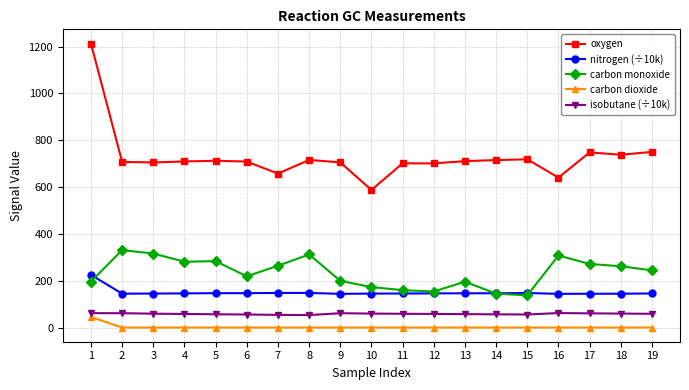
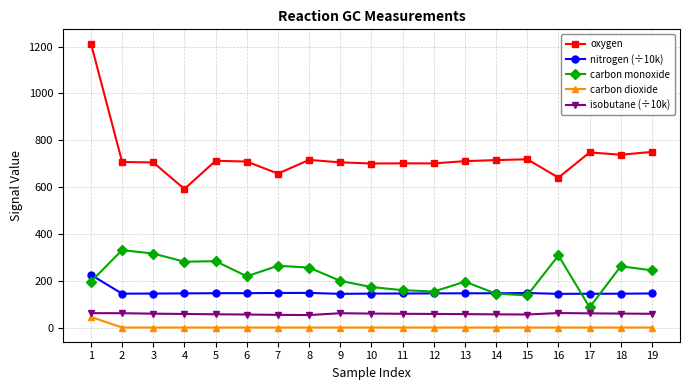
  {
    "oxygen": {
      "1": 1210,
      "2": 710,
      "3": 710,
-     "4": 710,
+     "4": 590,
      "5": 710,
      "6": 710,
      "7": 660,
      "8": 720,
      "9": 710,
-     "10": 590,
+     "10": 700,
      "11": 700,
      "12": 700,
      "13": 710,
      "14": 720,
      "15": 720,
      "16": 640,
      "17": 750,
      "18": 740,
      "19": 750
    },
    "nitrogen (÷10k)": {
      "1": 230,
      "2": 140,
      "3": 150,
      "4": 150,
      "5": 150,
      "6": 150,
      "7": 150,
      "8": 150,
      "9": 140,
      "10": 140,
      "11": 150,
      "13": 150,
      "16": 140,
      "17": 140,
      "18": 140,
      "19": 150
    },
    "carbon monoxide": {
      "1": 200,
      "2": 330,
      "3": 320,
      "4": 280,
      "5": 280,
      "6": 220,
      "7": 260,
-     "8": 310,
+     "8": 260,
      "9": 200,
      "10": 170,
      "11": 160,
      "13": 200,
      "16": 310,
-     "17": 270,
+     "17": 90,
      "18": 260,
      "19": 240
    },
    "carbon dioxide": {
      "1": 50,
      "2": 0,
      "3": 0,
      "4": 0,
      "5": 0,
      "6": 0,
      "7": 0,
      "8": 0,
      "9": 0,
      "10": 0,
      "11": 0,
      "12": 0,
      "13": 0,
      "14": 0,
      "15": 0,
      "16": 0,
      "17": 0,
      "18": 0,
      "19": 0
    },
    "isobutane (÷10k)": {
      "1": 60,
      "2": 60,
      "3": 60,
      "4": 60,
      "5": 60,
      "6": 60,
      "7": 50,
      "8": 50,
      "9": 60,
      "10": 60,
      "11": 60,
      "12": 60,
      "13": 60,
      "14": 60,
      "15": 60,
      "16": 60,
      "17": 60,
      "18": 60,
      "19": 60
    }
  }
